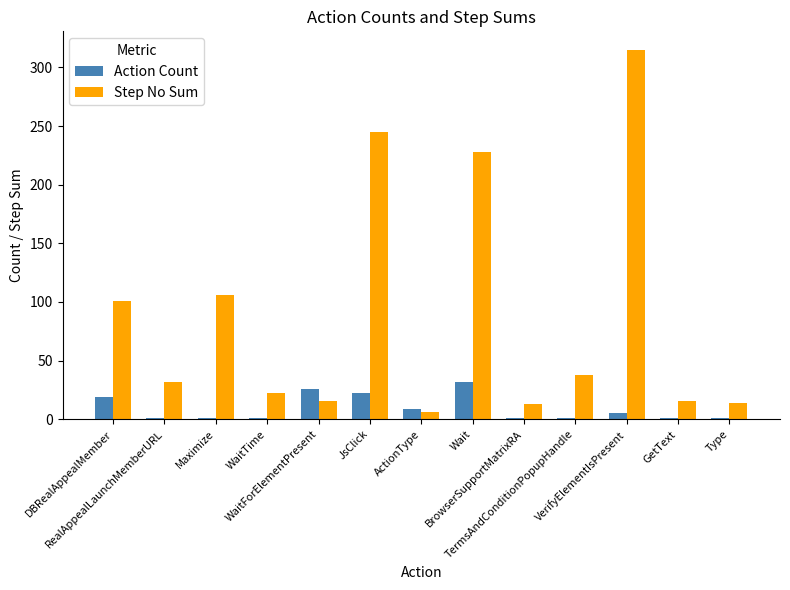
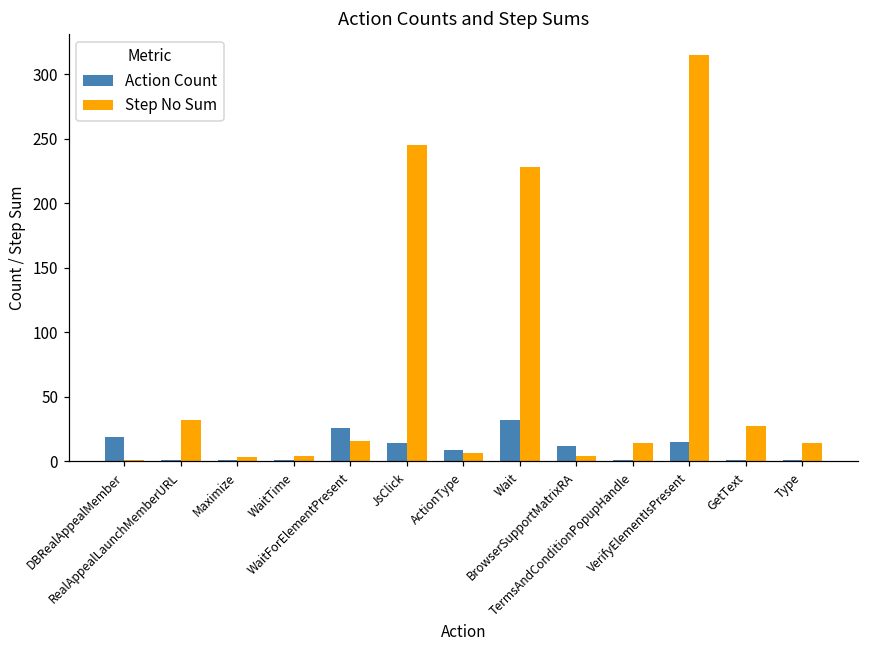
  {
    "Action Count": {
      "DBRealAppealMember": 19,
      "WaitForElementPresent": 26,
-     "JsClick": 22,
+     "JsClick": 14,
      "ActionType": 9,
      "Wait": 32,
-     "BrowserSupportMatrixRA": 1,
-     "VerifyElementIsPresent": 5
+     "BrowserSupportMatrixRA": 12,
+     "VerifyElementIsPresent": 15
    },
    "Step No Sum": {
-     "DBRealAppealMember": 101,
+     "DBRealAppealMember": 1,
      "RealAppealLaunchMemberURL": 32,
-     "Maximize": 106,
-     "WaitTime": 22,
+     "Maximize": 3,
+     "WaitTime": 4,
      "WaitForElementPresent": 16,
      "JsClick": 245,
      "ActionType": 6,
      "Wait": 228,
-     "BrowserSupportMatrixRA": 13,
-     "TermsAndConditionPopupHandle": 38,
+     "BrowserSupportMatrixRA": 4,
+     "TermsAndConditionPopupHandle": 14,
      "VerifyElementIsPresent": 315,
-     "GetText": 16,
+     "GetText": 27,
      "Type": 14
    }
  }
